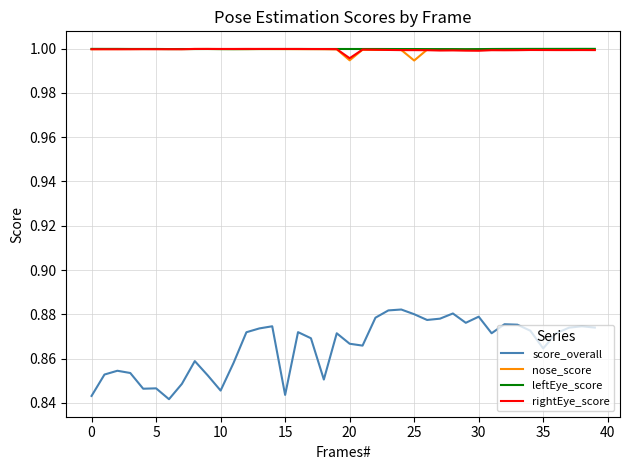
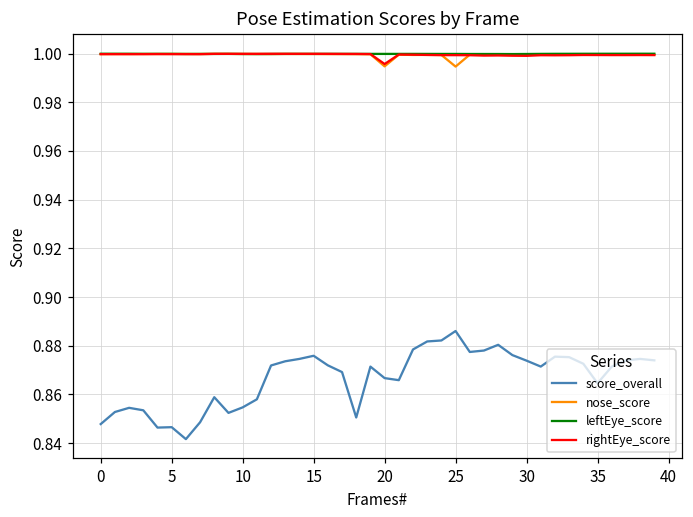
  {
    "score_overall": {
-     "0": 0.843,
+     "0": 0.848,
      "5": 0.847,
-     "10": 0.846,
-     "15": 0.844,
+     "10": 0.855,
+     "15": 0.876,
      "20": 0.867,
-     "25": 0.880,
-     "30": 0.879
+     "25": 0.886,
+     "30": 0.874
    },
    "nose_score": {
      "25": 0.995
    },
    "leftEye_score": {
      "20": 1.000
    }
  }
